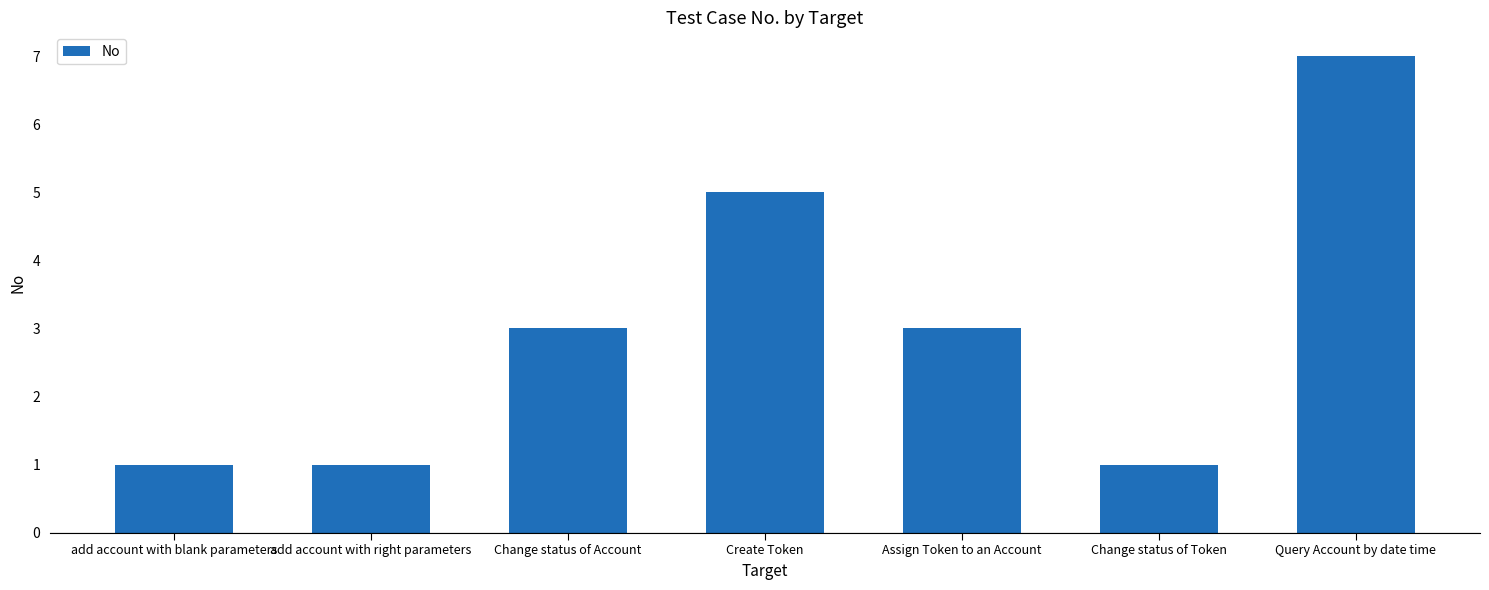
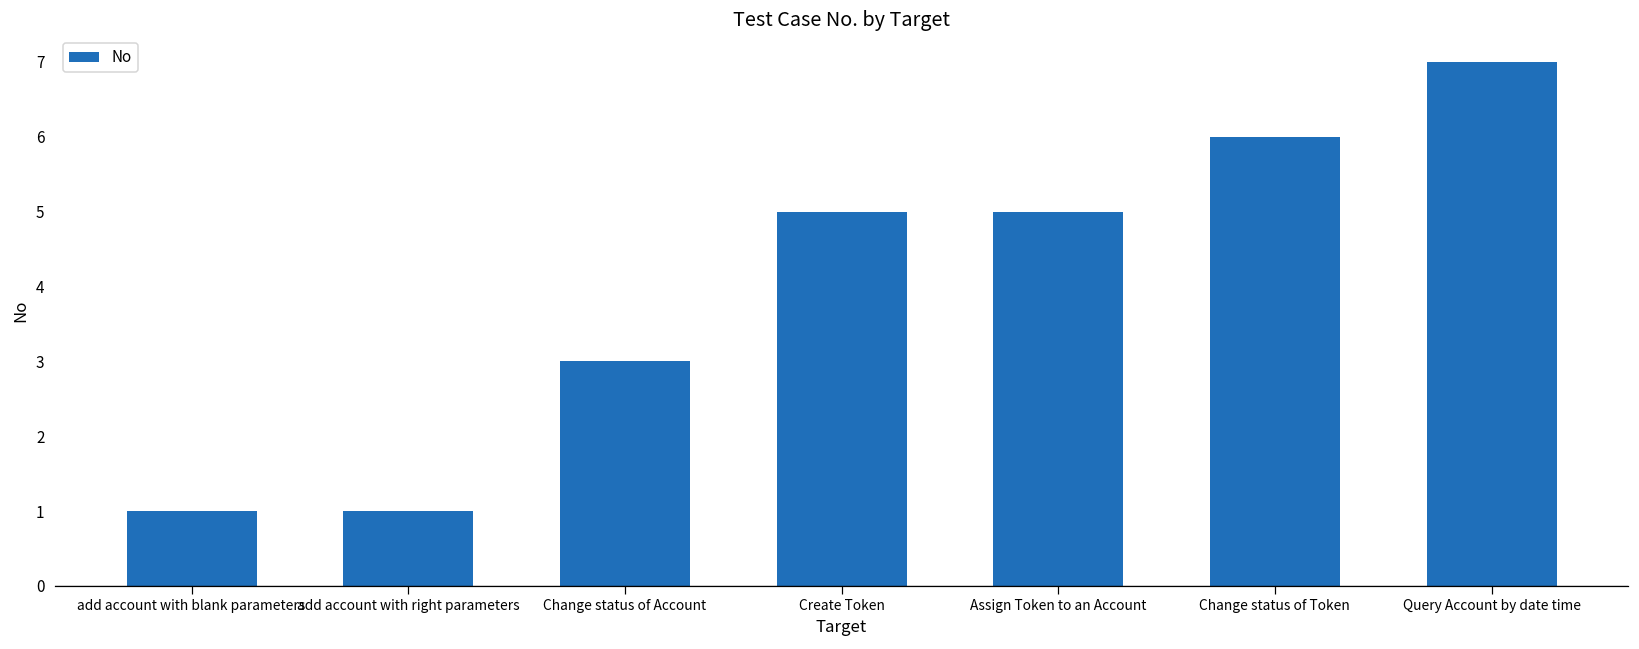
  {
    "add account with blank parameters": 1,
    "add account with right parameters": 1,
    "Change status of Account": 3,
    "Create Token": 5,
-   "Assign Token to an Account": 3,
-   "Change status of Token": 1,
+   "Assign Token to an Account": 5,
+   "Change status of Token": 6,
    "Query Account by date time": 7
  }
